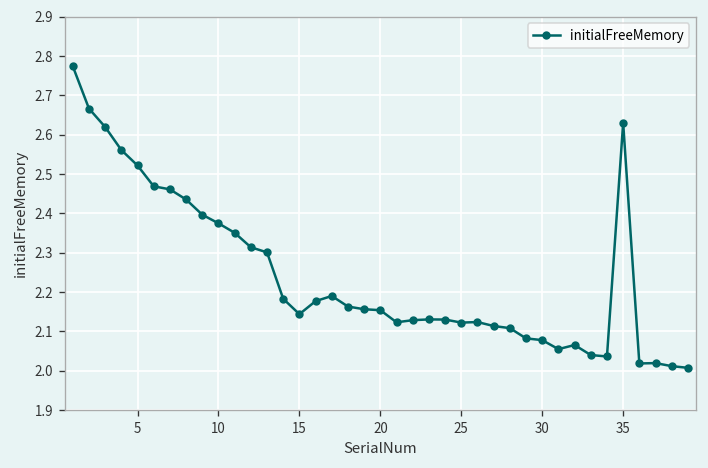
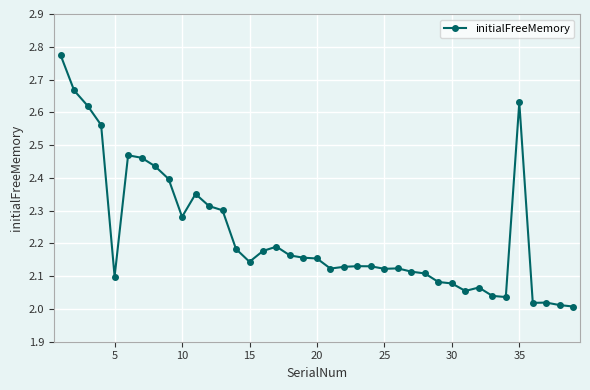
  {
-   "5": 2.52,
-   "10": 2.37,
+   "5": 2.10,
+   "10": 2.28,
    "15": 2.14,
    "20": 2.15,
    "25": 2.12,
    "30": 2.08,
    "35": 2.63
  }
